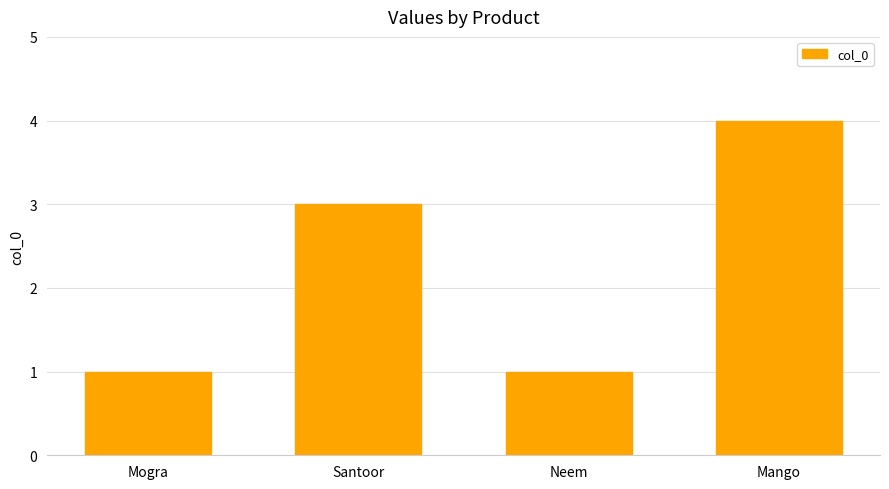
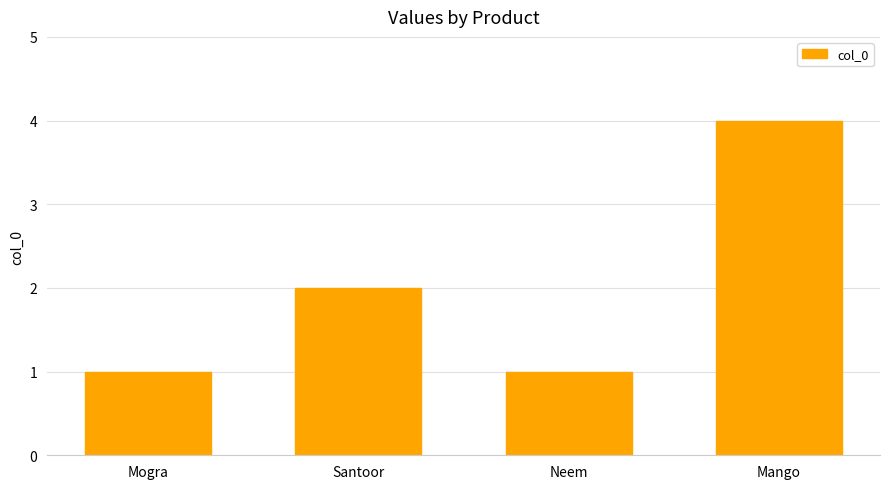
  {
    "Mogra": 1,
-   "Santoor": 3,
+   "Santoor": 2,
    "Neem": 1,
    "Mango": 4
  }
